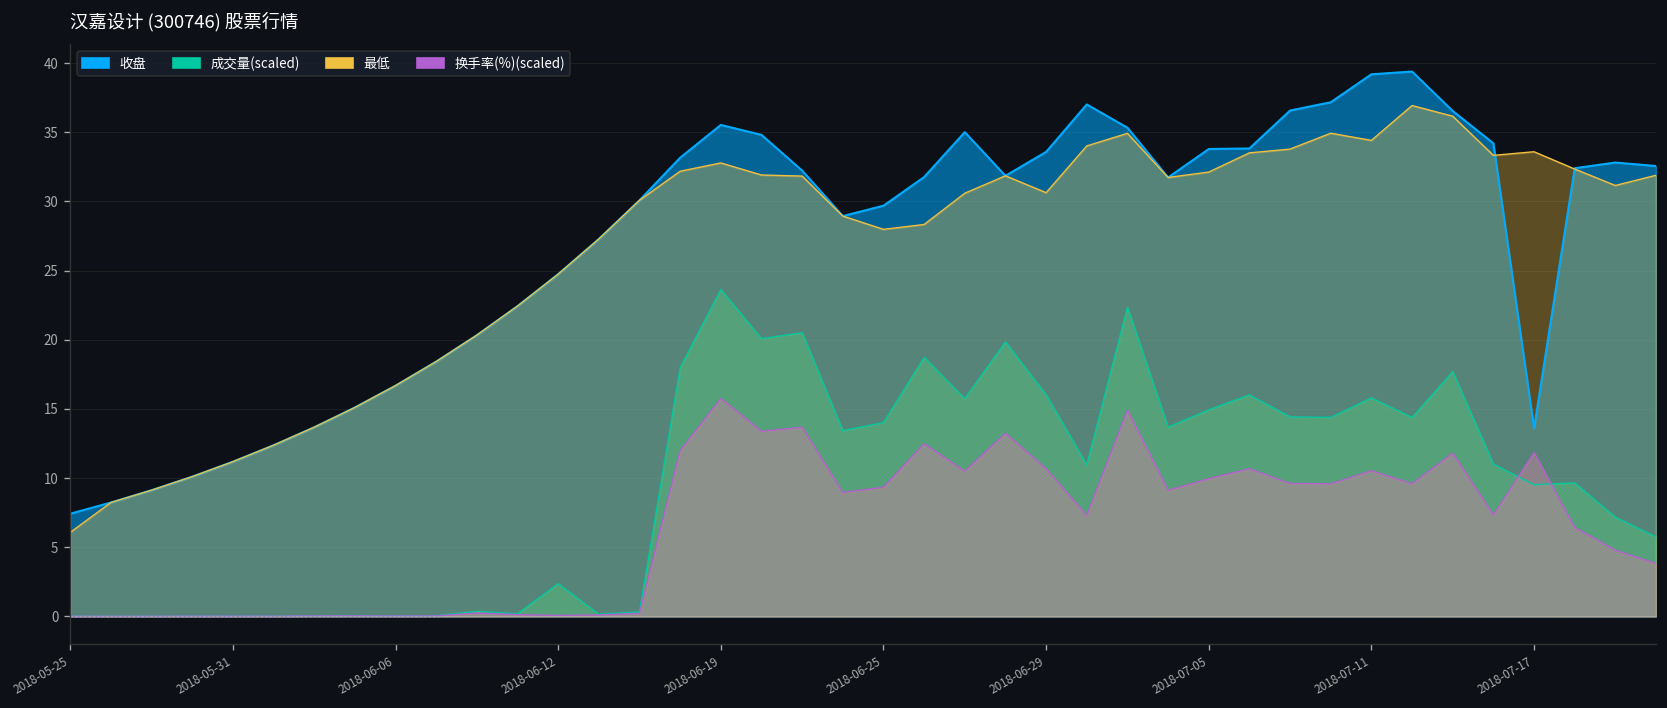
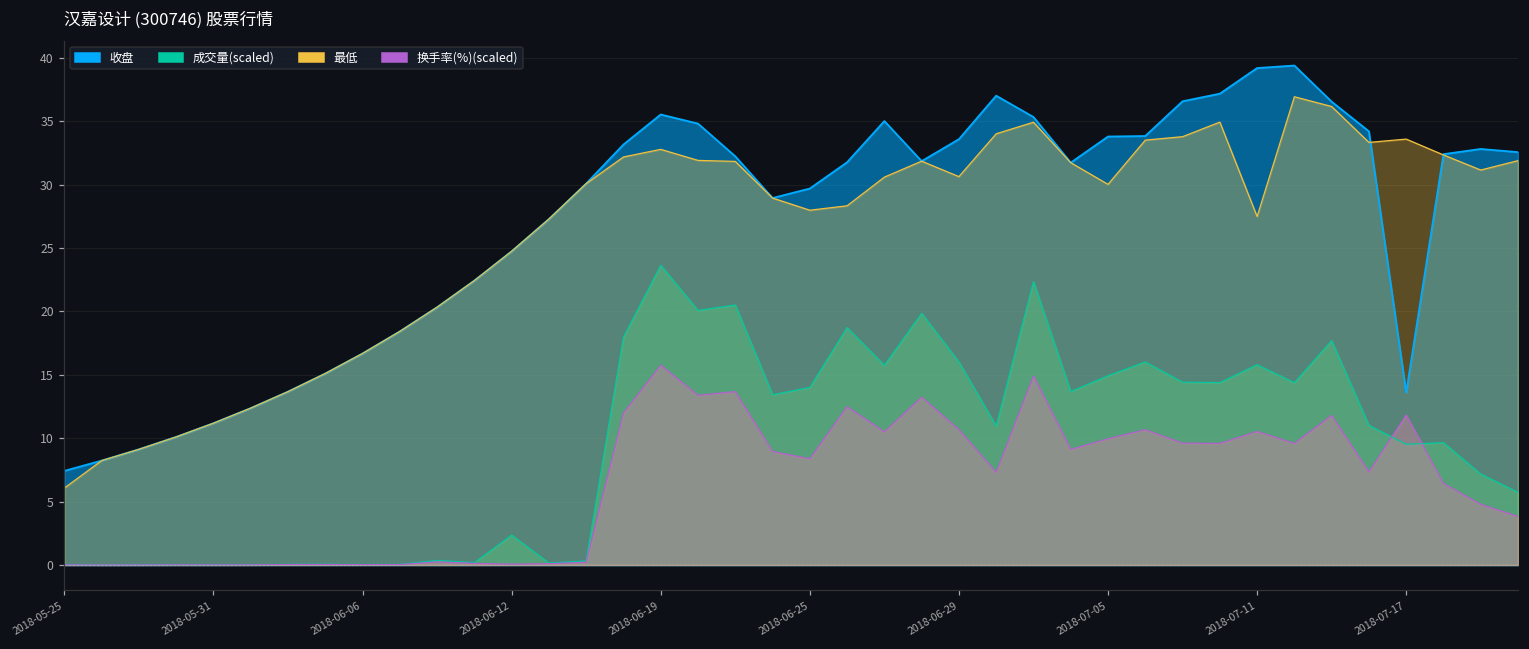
  {
    "收盘": {
      "2018-05-25": 7.4,
      "2018-06-19": 35.5,
      "2018-06-25": 29.7,
      "2018-06-29": 33.6,
      "2018-07-05": 33.8,
      "2018-07-11": 39.2,
      "2018-07-17": 13.6
    },
    "成交量(scaled)": {
      "2018-06-12": 2.4,
      "2018-06-19": 23.6,
      "2018-06-25": 14.0,
      "2018-06-29": 16.0,
      "2018-07-05": 14.9,
      "2018-07-11": 15.8,
      "2018-07-17": 9.5
    },
    "换手率(%)(scaled)": {
      "2018-06-12": 0.1,
      "2018-06-19": 15.8,
-     "2018-06-25": 9.3,
+     "2018-06-25": 8.4,
      "2018-06-29": 10.7,
      "2018-07-05": 10.0,
      "2018-07-11": 10.5,
      "2018-07-17": 11.8
    },
    "最低": {
      "2018-05-25": 6.1,
      "2018-06-19": 32.8,
      "2018-06-25": 28.0,
      "2018-06-29": 30.6,
-     "2018-07-05": 32.1,
-     "2018-07-11": 34.4,
+     "2018-07-05": 30.0,
+     "2018-07-11": 27.5,
      "2018-07-17": 33.6
    }
  }
